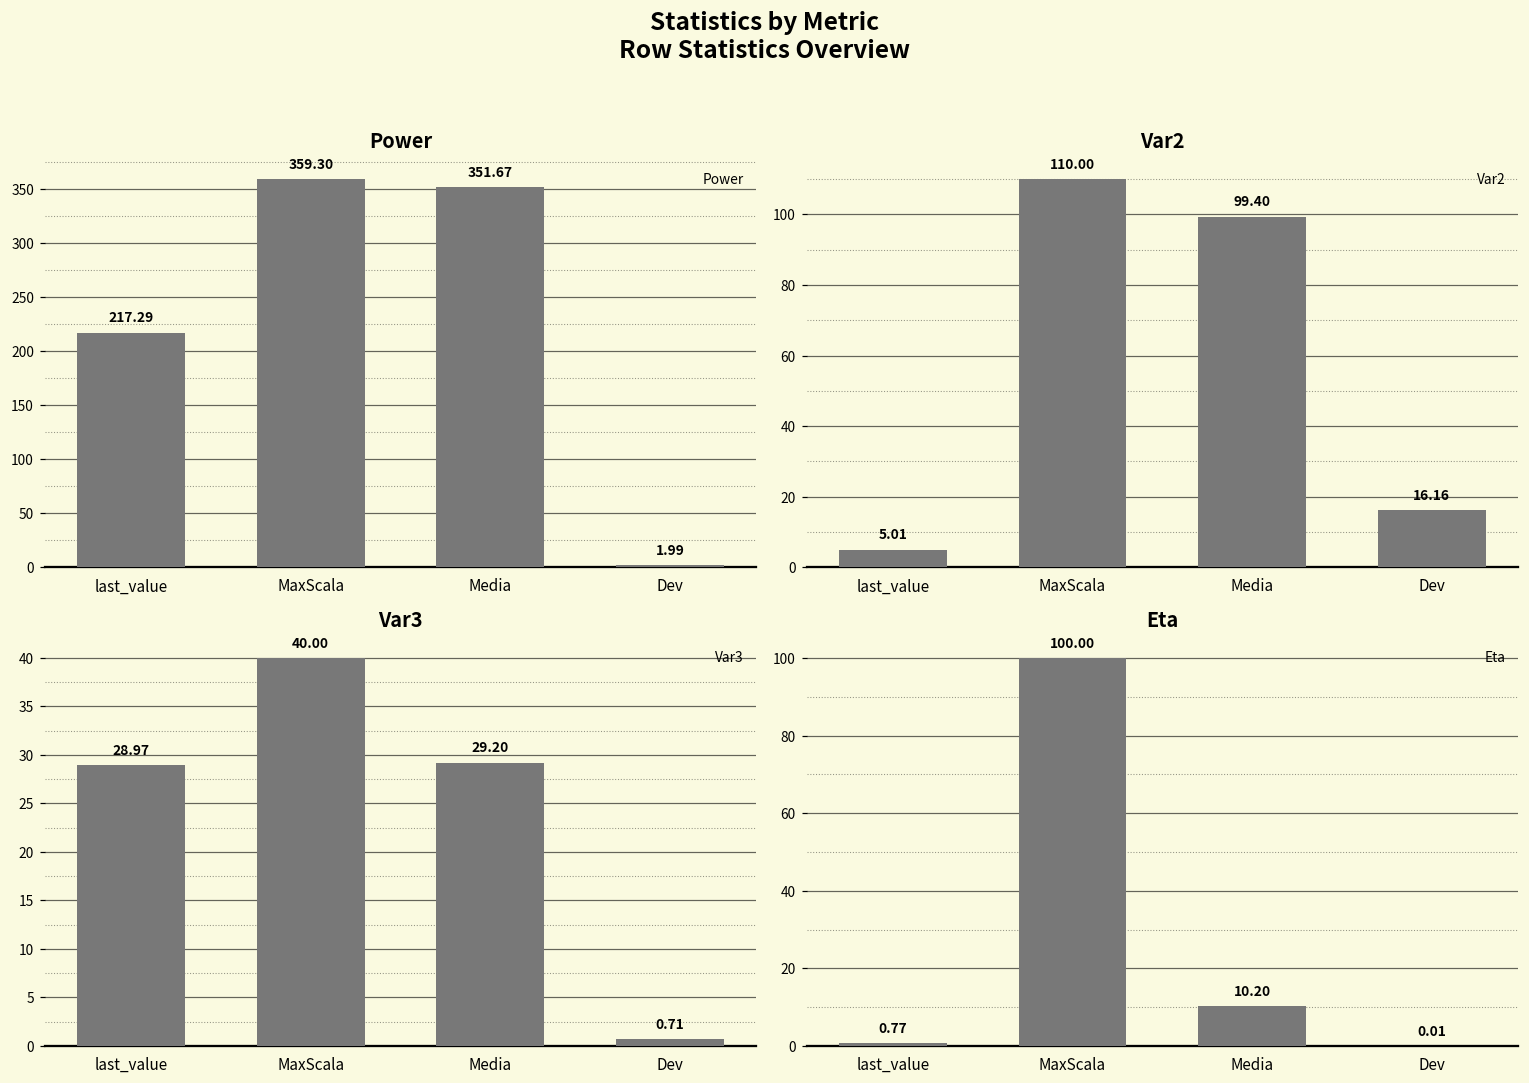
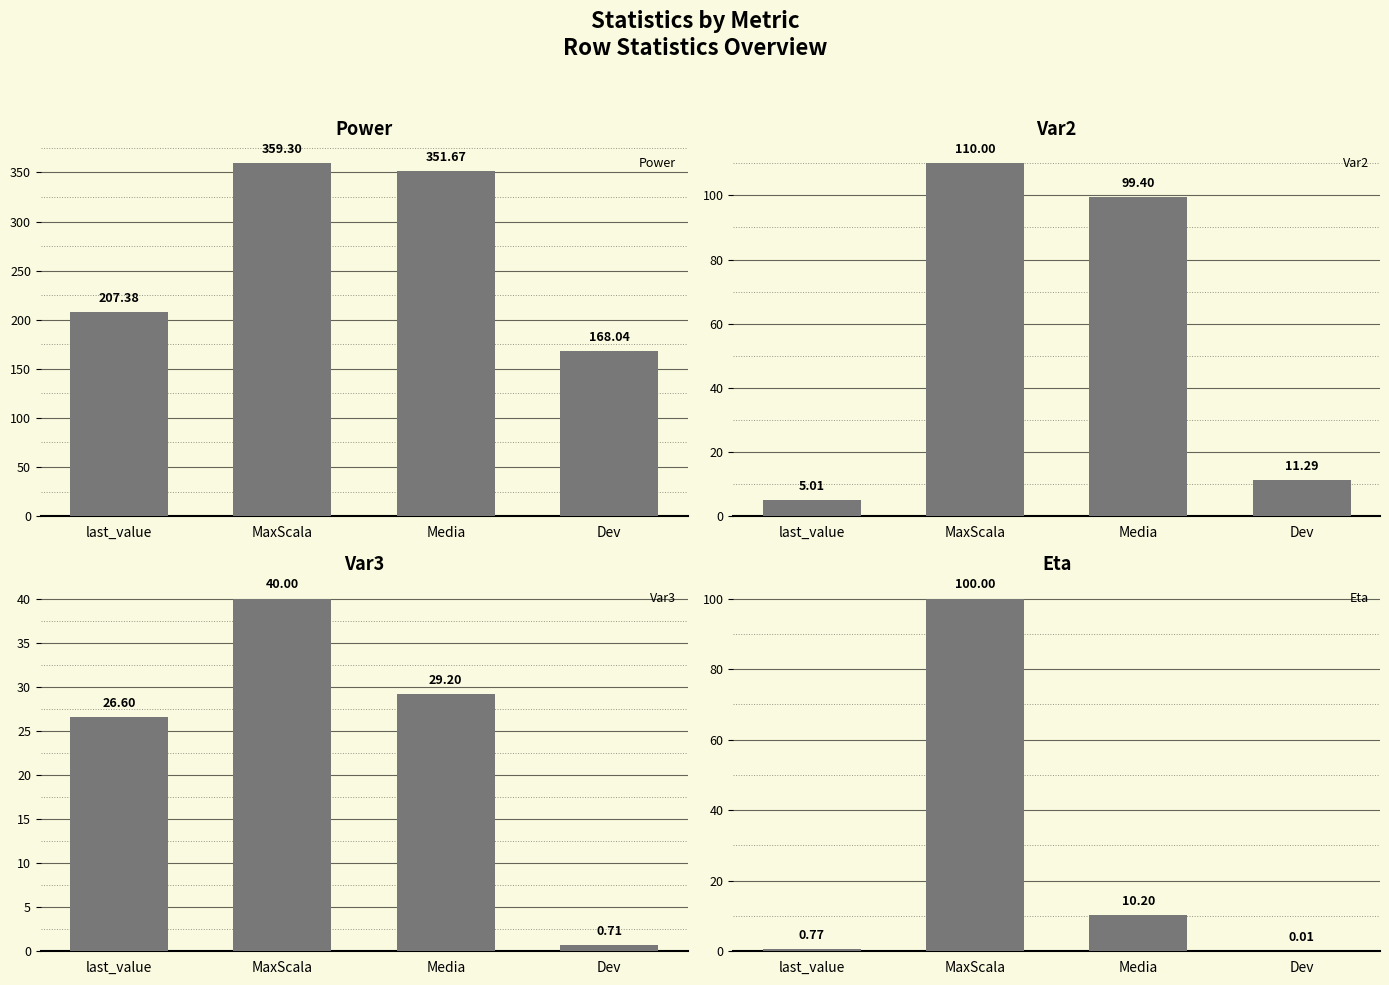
  {
    "Power": {
-     "last_value": 217.29,
+     "last_value": 207.38,
      "MaxScala": 359.30,
      "Media": 351.67,
-     "Dev": 1.99
+     "Dev": 168.04
    },
    "Var2": {
      "last_value": 5.01,
      "MaxScala": 110.00,
      "Media": 99.40,
-     "Dev": 16.16
+     "Dev": 11.29
    },
    "Var3": {
-     "last_value": 28.97,
+     "last_value": 26.60,
      "MaxScala": 40.00,
      "Media": 29.20,
      "Dev": 0.71
    },
    "Eta": {
      "last_value": 0.77,
      "MaxScala": 100.00,
      "Media": 10.20,
      "Dev": 0.01
    }
  }
